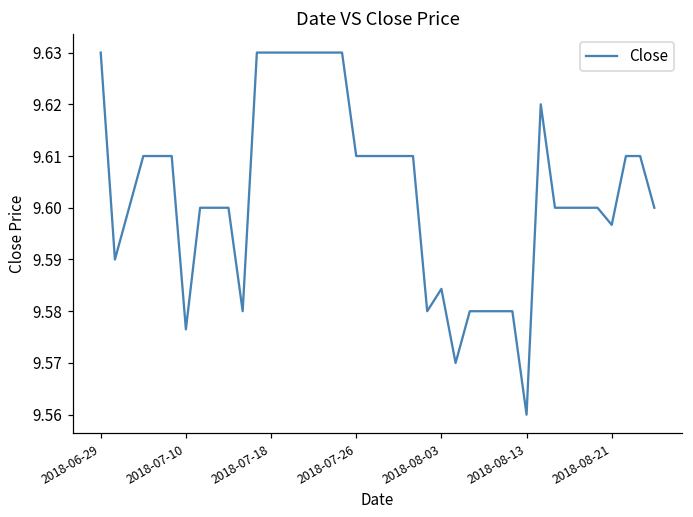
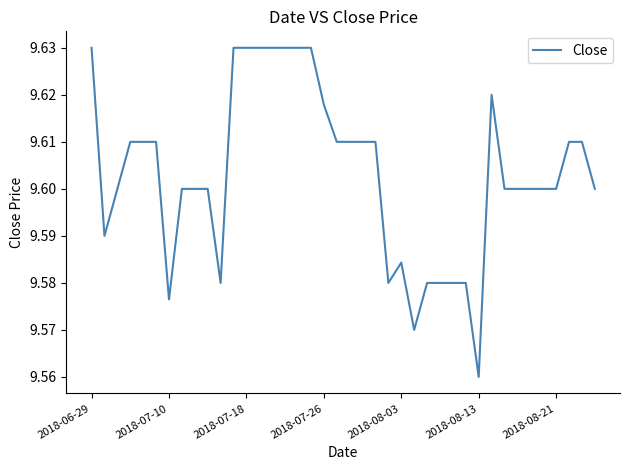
  {
    "2018-06-29": 9.630,
    "2018-07-10": 9.576,
    "2018-07-18": 9.630,
-   "2018-07-26": 9.610,
+   "2018-07-26": 9.618,
    "2018-08-03": 9.584,
    "2018-08-13": 9.560,
-   "2018-08-21": 9.597
+   "2018-08-21": 9.600
  }
